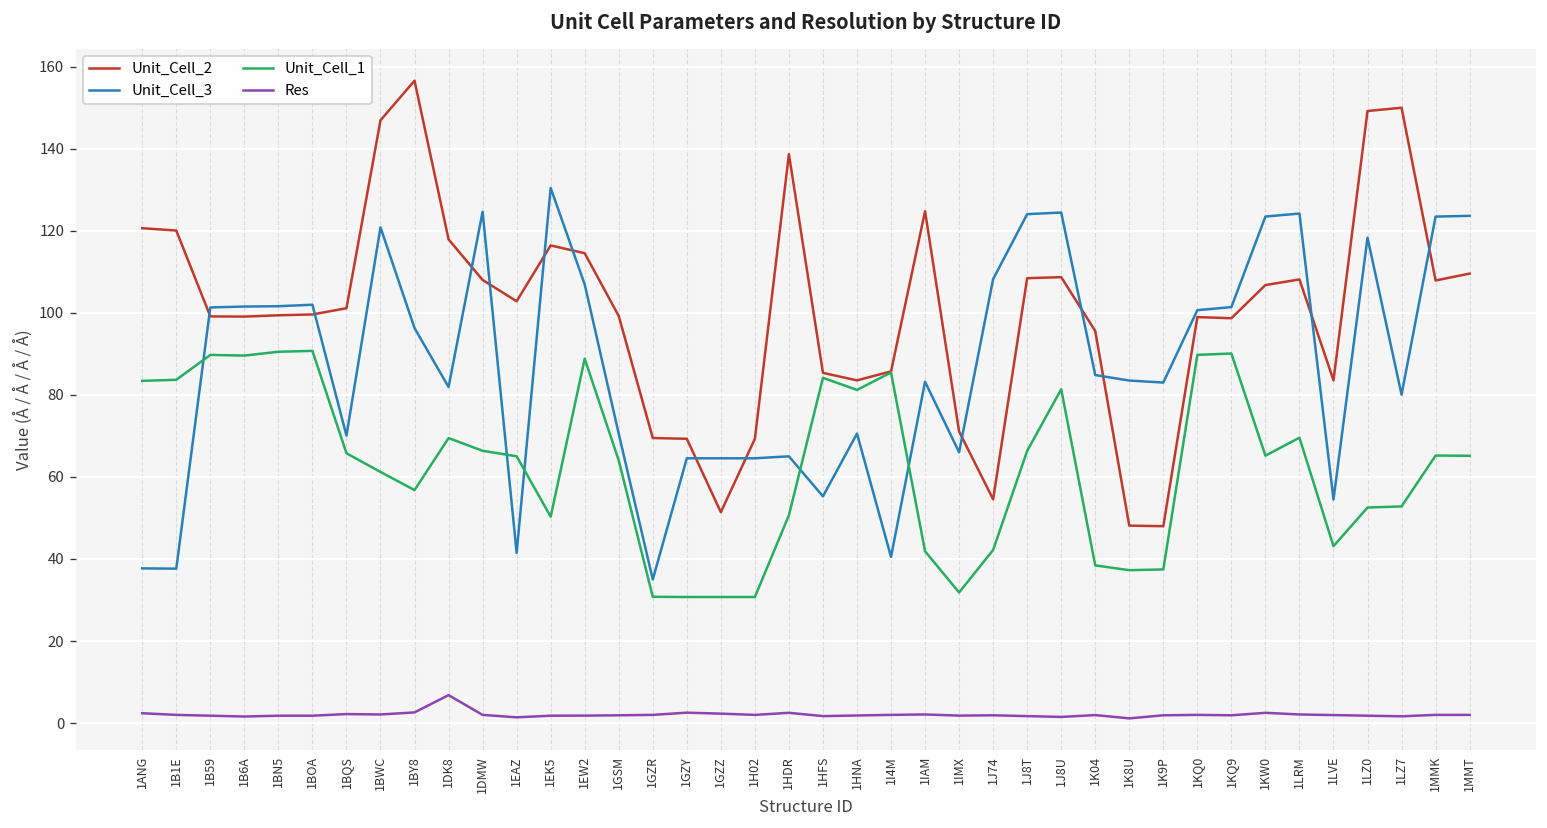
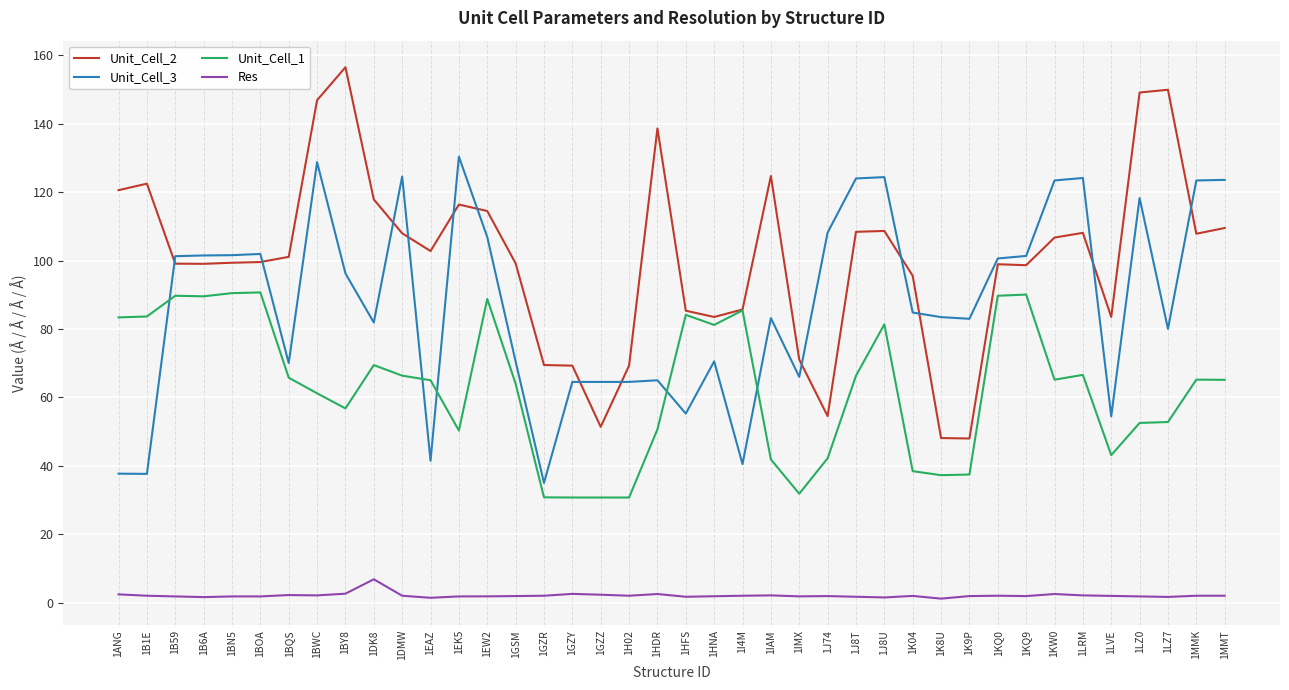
  {
    "Unit_Cell_2": {
      "1ANG": 121,
-     "1B1E": 120,
+     "1B1E": 123,
      "1B59": 99,
      "1B6A": 99,
      "1BN5": 99,
      "1BOA": 100,
      "1BQS": 101,
      "1BWC": 147,
      "1BY8": 157,
      "1DK8": 118,
      "1DMW": 108,
      "1EAZ": 103,
      "1EK5": 116,
      "1EW2": 115,
      "1GSM": 99,
      "1GZR": 69,
      "1GZY": 69,
      "1GZZ": 51,
      "1H02": 69,
      "1HDR": 139,
      "1HFS": 85,
      "1HNA": 84,
      "1IAM": 125,
      "1IMX": 71,
      "1J74": 55,
      "1J8T": 108,
      "1J8U": 109,
      "1K04": 96,
      "1K8U": 48,
      "1K9P": 48,
      "1KQ0": 99,
      "1KQ9": 99,
      "1KW0": 107,
      "1LRM": 108,
      "1LVE": 84,
      "1LZ0": 149,
      "1LZ7": 150,
      "1MMK": 108,
      "1MMT": 110
    },
    "Unit_Cell_3": {
      "1ANG": 38,
      "1B1E": 38,
      "1B59": 101,
      "1B6A": 102,
      "1BN5": 102,
      "1BOA": 102,
      "1BQS": 70,
-     "1BWC": 121,
+     "1BWC": 129,
      "1BY8": 96,
      "1DK8": 82,
      "1DMW": 125,
      "1EAZ": 41,
      "1EK5": 130,
      "1EW2": 107,
      "1GSM": 71,
      "1GZR": 35,
      "1GZY": 65,
      "1GZZ": 65,
      "1H02": 65,
      "1HDR": 65,
      "1HFS": 55,
      "1HNA": 71,
      "1I4M": 41,
      "1IAM": 83,
      "1IMX": 66,
      "1J74": 108,
      "1J8T": 124,
      "1J8U": 124,
      "1K04": 85,
      "1K8U": 83,
      "1K9P": 83,
      "1KQ0": 101,
      "1KQ9": 101,
      "1KW0": 123,
      "1LRM": 124,
      "1LVE": 54,
      "1LZ0": 118,
      "1LZ7": 80,
      "1MMK": 123,
      "1MMT": 124
    },
    "Unit_Cell_1": {
      "1ANG": 83,
      "1B1E": 84,
      "1B59": 90,
      "1B6A": 90,
      "1BN5": 90,
      "1BOA": 91,
      "1BQS": 66,
      "1BWC": 61,
      "1BY8": 57,
      "1DK8": 69,
      "1DMW": 66,
      "1EAZ": 65,
      "1EK5": 50,
      "1EW2": 89,
      "1GSM": 64,
      "1GZR": 31,
      "1GZY": 31,
      "1GZZ": 31,
      "1H02": 31,
      "1HDR": 51,
      "1HFS": 84,
      "1HNA": 81,
      "1IAM": 42,
      "1IMX": 32,
      "1J74": 42,
      "1J8T": 66,
      "1J8U": 81,
      "1K04": 38,
      "1K8U": 37,
      "1K9P": 37,
      "1KQ0": 90,
      "1KQ9": 90,
      "1KW0": 65,
-     "1LRM": 70,
+     "1LRM": 67,
      "1LVE": 43,
      "1LZ0": 53,
      "1LZ7": 53,
      "1MMK": 65,
      "1MMT": 65
    },
    "Res": {
      "1ANG": 2,
      "1B1E": 2,
      "1B59": 2,
      "1B6A": 2,
      "1BN5": 2,
      "1BOA": 2,
      "1BQS": 2,
      "1BWC": 2,
      "1BY8": 3,
      "1DK8": 7,
      "1DMW": 2,
      "1EAZ": 1,
      "1EK5": 2,
      "1EW2": 2,
      "1GSM": 2,
      "1GZR": 2,
      "1GZY": 3,
      "1GZZ": 2,
      "1H02": 2,
      "1HDR": 3,
      "1HFS": 2,
      "1HNA": 2,
      "1I4M": 2,
      "1IAM": 2,
      "1IMX": 2,
      "1J74": 2,
      "1J8T": 2,
      "1J8U": 2,
      "1K04": 2,
      "1K8U": 1,
      "1K9P": 2,
      "1KQ0": 2,
      "1KQ9": 2,
      "1KW0": 3,
      "1LRM": 2,
      "1LVE": 2,
      "1LZ0": 2,
      "1LZ7": 2,
      "1MMK": 2,
      "1MMT": 2
    }
  }
